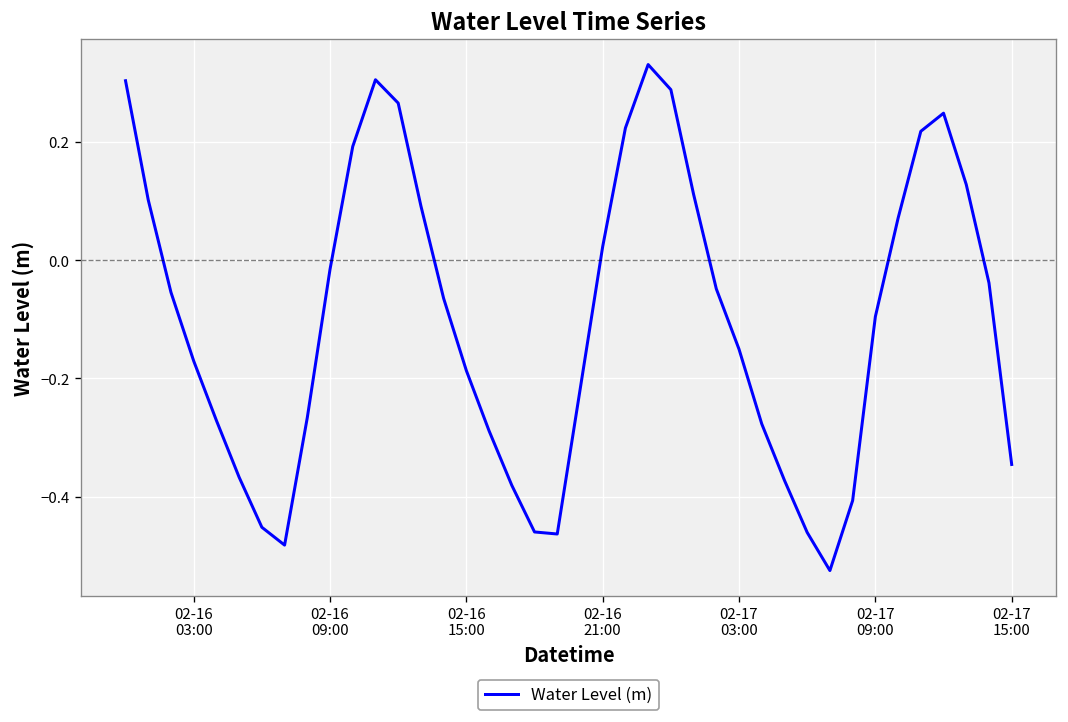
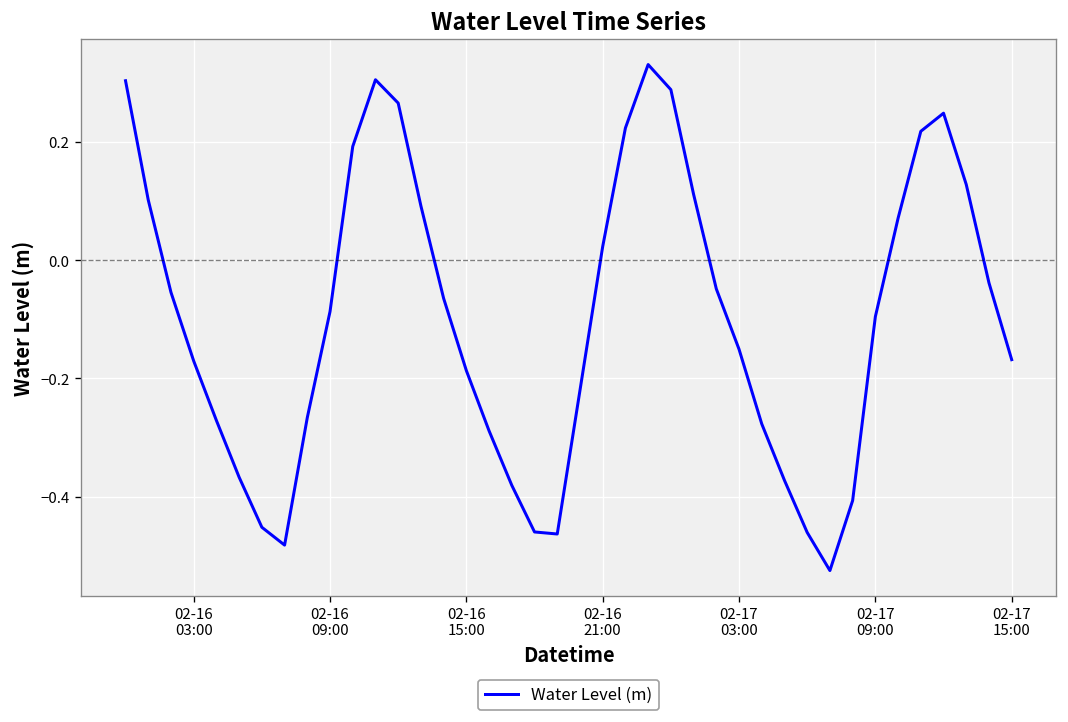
  {
    "02-16 03:00": -0.17,
-   "02-16 09:00": -0.02,
+   "02-16 09:00": -0.09,
    "02-16 15:00": -0.19,
    "02-16 21:00": 0.02,
    "02-17 03:00": -0.15,
    "02-17 09:00": -0.10,
-   "02-17 15:00": -0.35
+   "02-17 15:00": -0.17
  }
